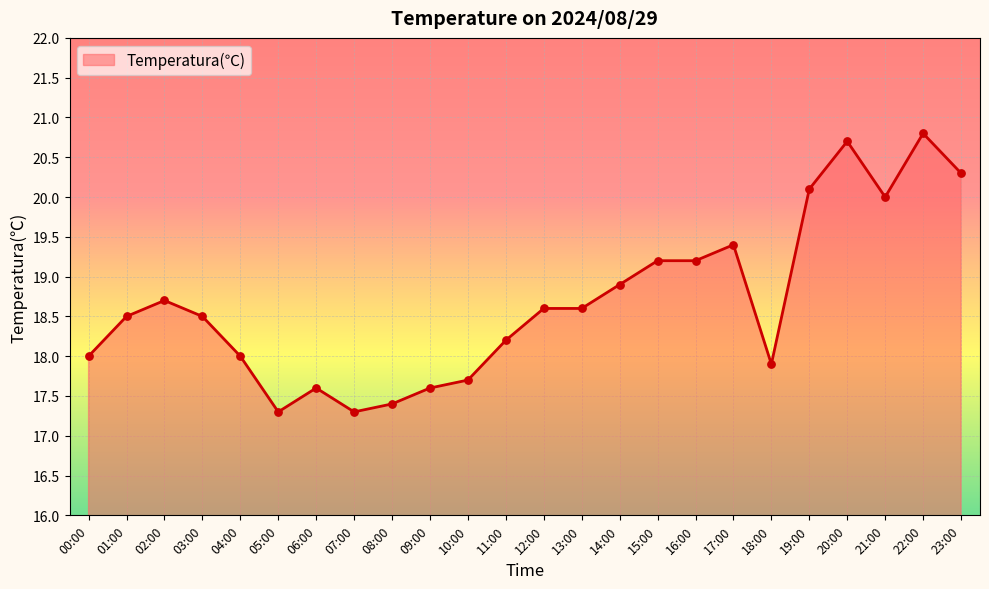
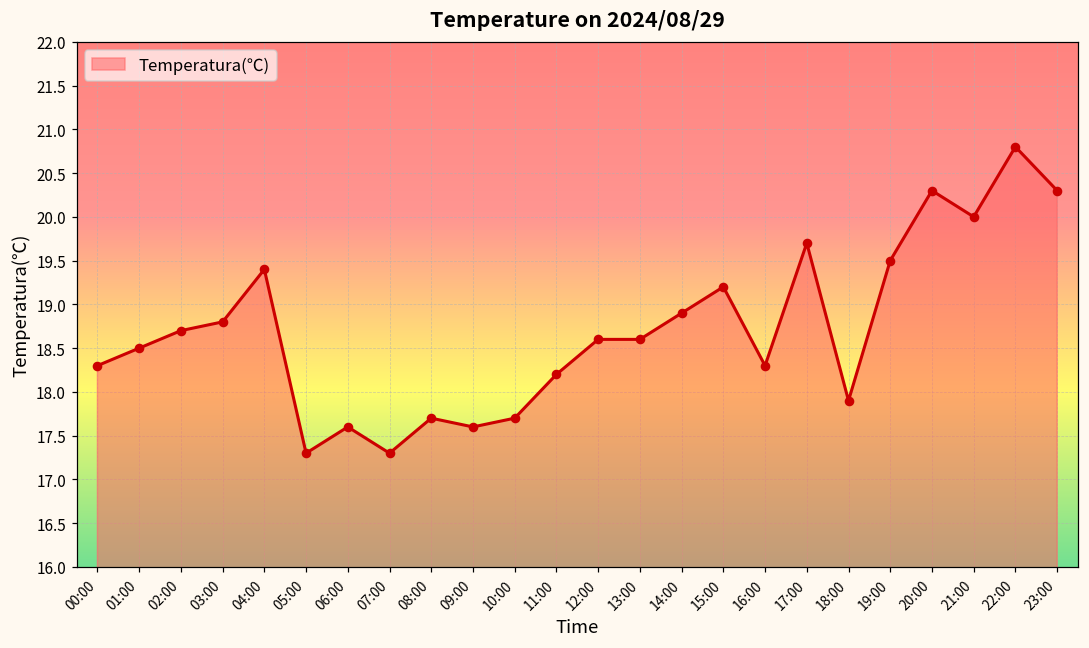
  {
-   "00:00": 18.0,
+   "00:00": 18.3,
    "01:00": 18.5,
    "02:00": 18.7,
-   "03:00": 18.5,
-   "04:00": 18.0,
+   "03:00": 18.8,
+   "04:00": 19.4,
    "05:00": 17.3,
    "06:00": 17.6,
    "07:00": 17.3,
-   "08:00": 17.4,
+   "08:00": 17.7,
    "09:00": 17.6,
    "10:00": 17.7,
    "11:00": 18.2,
    "12:00": 18.6,
    "13:00": 18.6,
    "14:00": 18.9,
    "15:00": 19.2,
-   "16:00": 19.2,
-   "17:00": 19.4,
+   "16:00": 18.3,
+   "17:00": 19.7,
    "18:00": 17.9,
-   "19:00": 20.1,
-   "20:00": 20.7,
+   "19:00": 19.5,
+   "20:00": 20.3,
    "21:00": 20.0,
    "22:00": 20.8,
    "23:00": 20.3
  }
